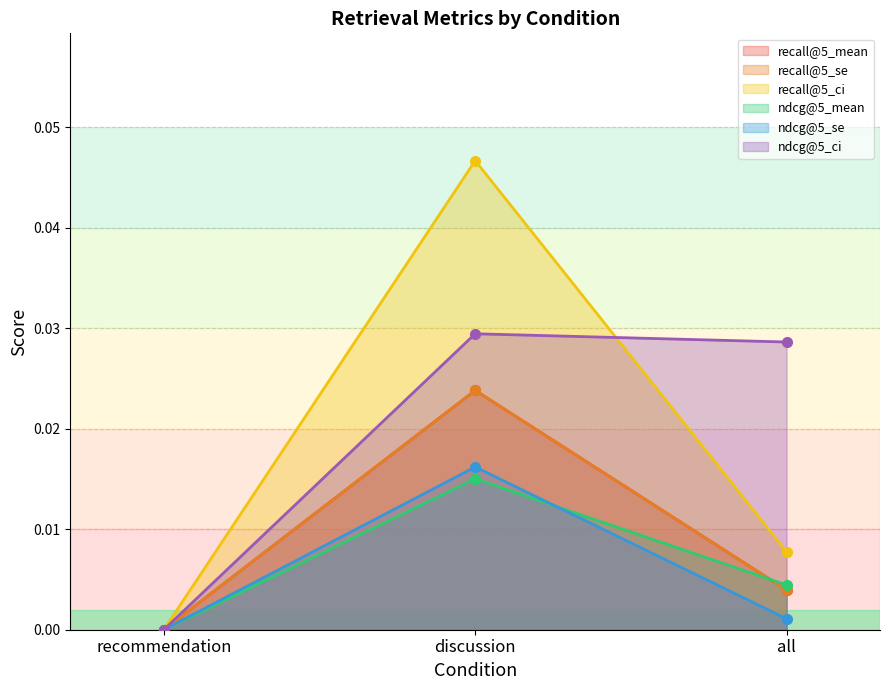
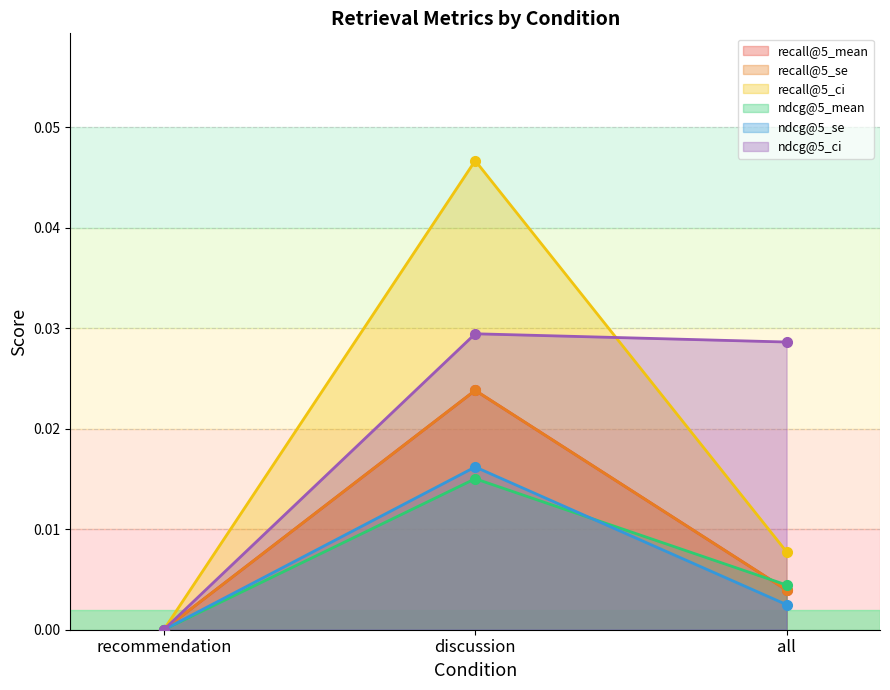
  {
    "ndcg@5_mean": {
      "discussion": 0.0150,
      "all": 0.0044
    },
    "ndcg@5_se": {
      "discussion": 0.0162,
-     "all": 0.0011
+     "all": 0.0025
    },
    "ndcg@5_ci": {
      "discussion": 0.0294,
      "all": 0.0286
    }
  }
